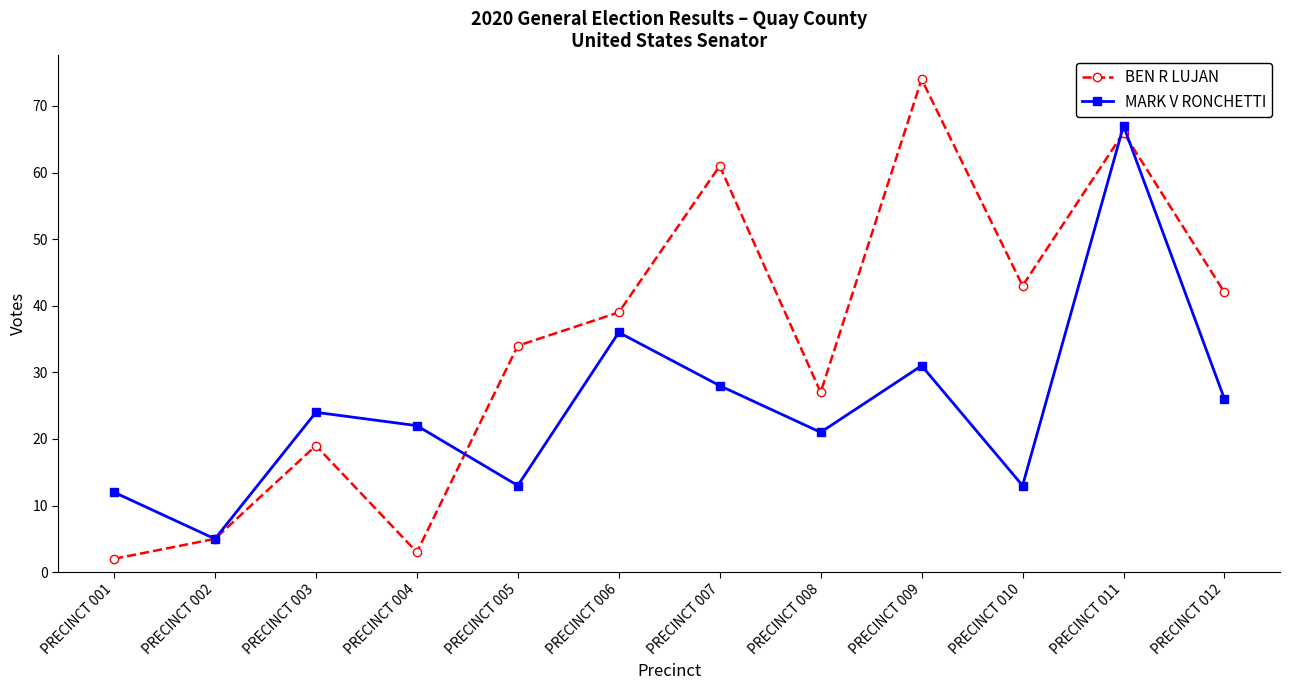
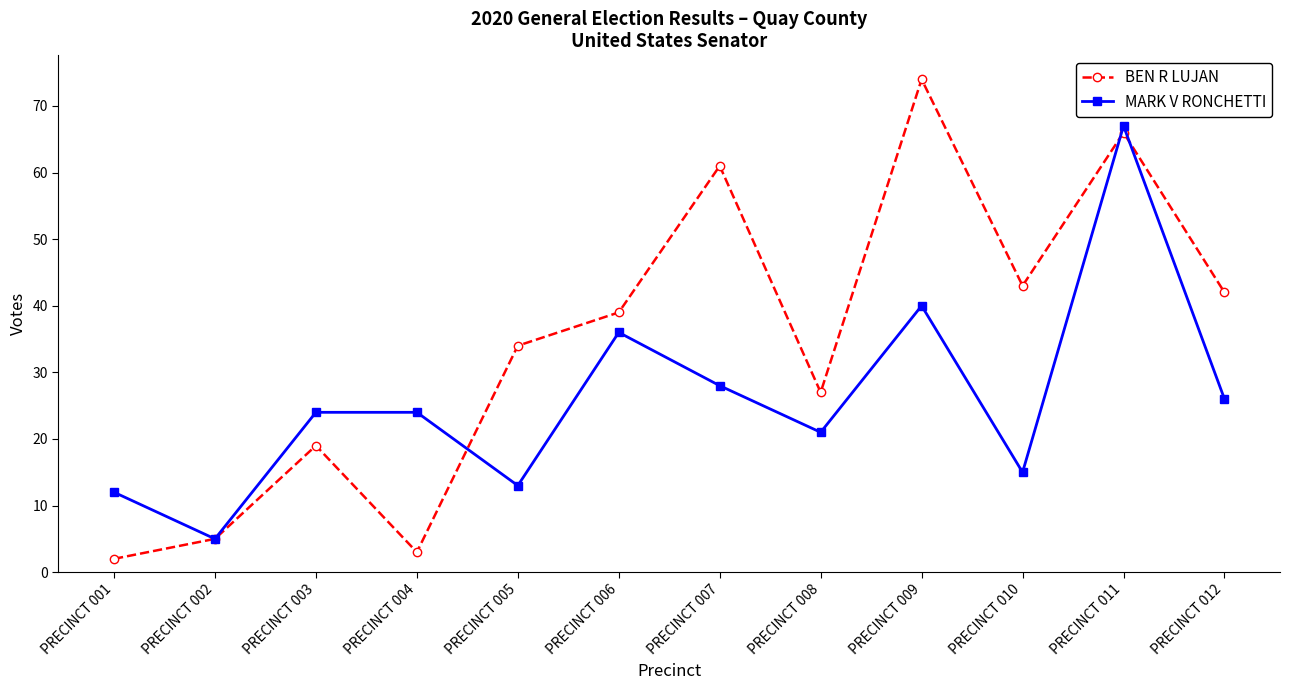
  {
    "BEN R LUJAN": {
      "PRECINCT 001": 2,
      "PRECINCT 003": 19,
      "PRECINCT 004": 3,
      "PRECINCT 005": 34,
      "PRECINCT 006": 39,
      "PRECINCT 007": 61,
      "PRECINCT 008": 27,
      "PRECINCT 009": 74,
      "PRECINCT 010": 43,
      "PRECINCT 011": 66,
      "PRECINCT 012": 42
    },
    "MARK V RONCHETTI": {
      "PRECINCT 001": 12,
      "PRECINCT 003": 24,
-     "PRECINCT 004": 22,
+     "PRECINCT 004": 24,
      "PRECINCT 005": 13,
      "PRECINCT 006": 36,
      "PRECINCT 007": 28,
      "PRECINCT 008": 21,
-     "PRECINCT 009": 31,
-     "PRECINCT 010": 13,
+     "PRECINCT 009": 40,
+     "PRECINCT 010": 15,
      "PRECINCT 011": 67,
      "PRECINCT 012": 26
    }
  }
